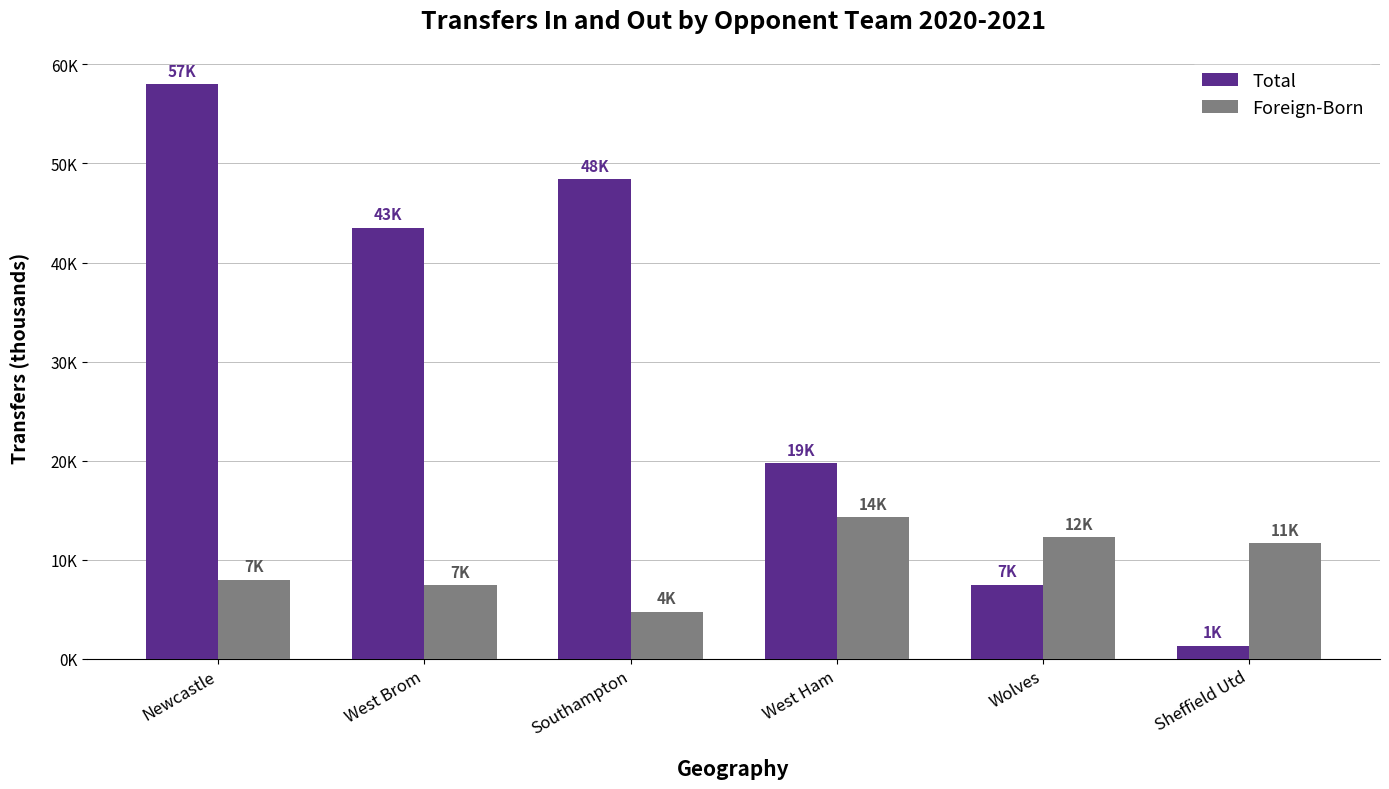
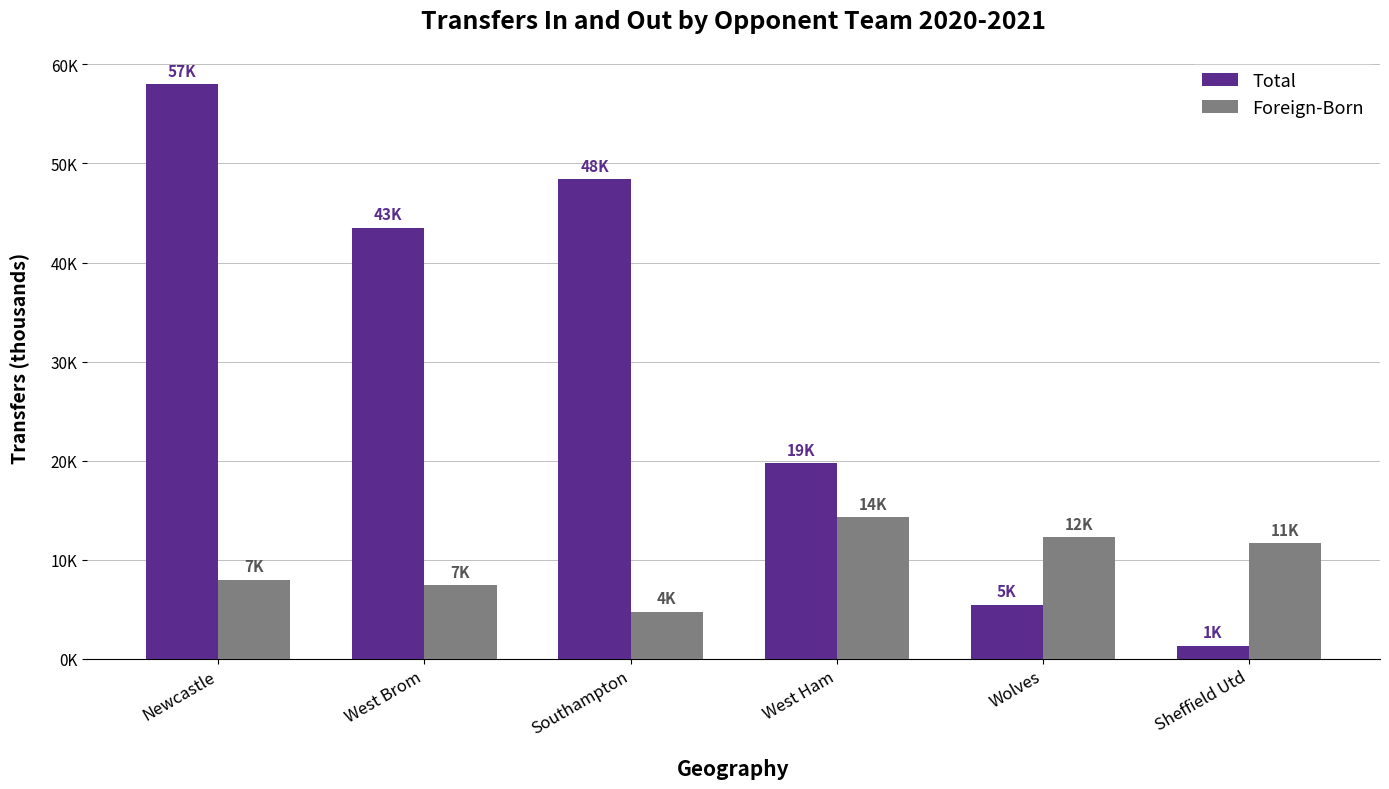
  {
    "Total": {
      "Southampton": "48K",
-     "Wolves": "7K",
+     "Wolves": "5K",
      "Sheffield Utd": "1K"
    },
    "Foreign-Born": {
      "West Brom": "7K",
      "West Ham": "14K",
      "Wolves": "12K"
    }
  }
